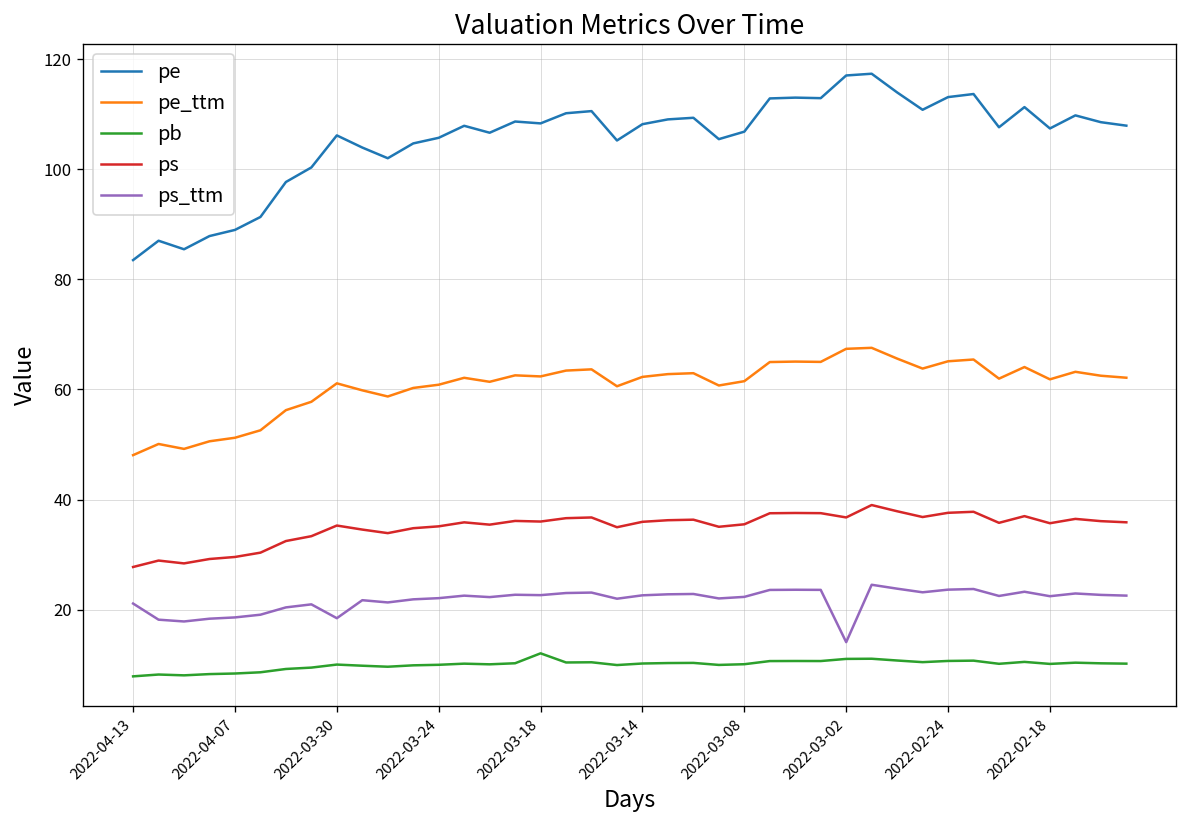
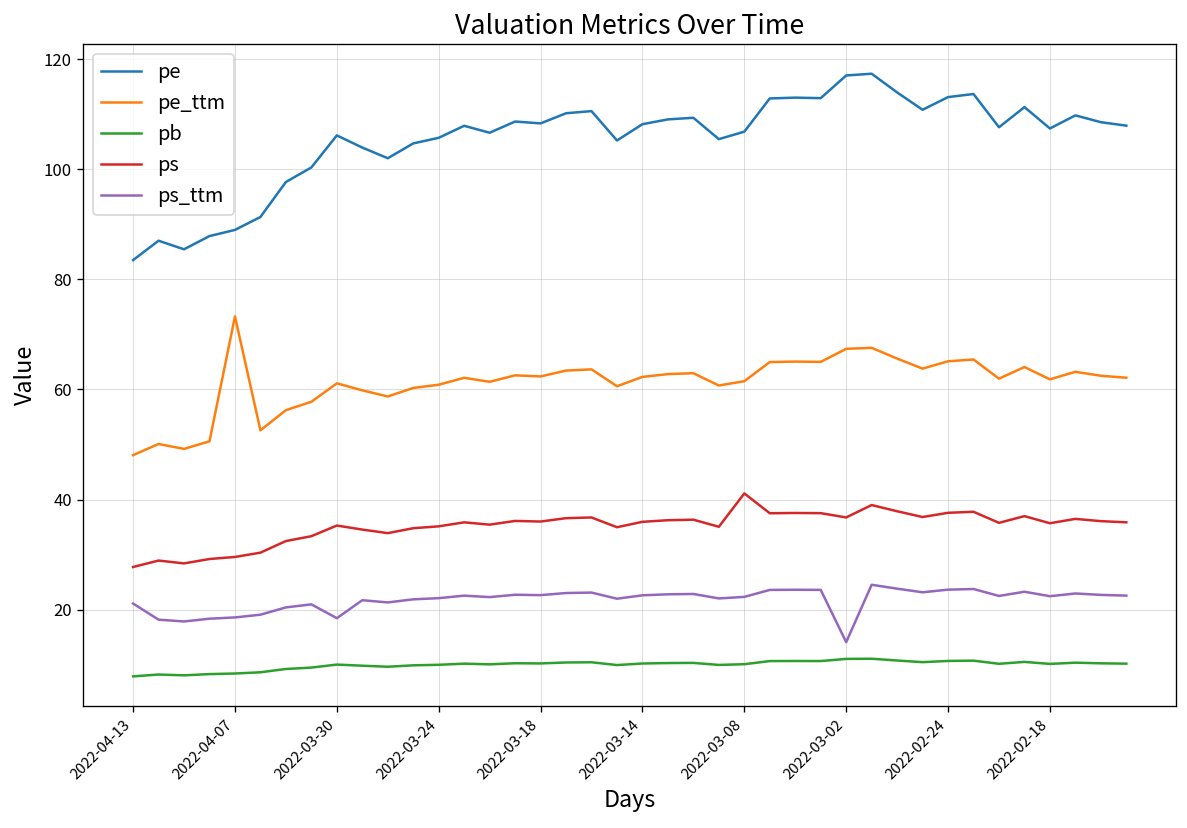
  {
    "pe": {
      "2022-04-13": 83,
      "2022-04-07": 89,
      "2022-03-30": 106,
      "2022-03-24": 106,
      "2022-03-18": 108,
      "2022-03-14": 108,
      "2022-03-08": 107,
      "2022-03-02": 117,
      "2022-02-24": 113,
      "2022-02-18": 107
    },
    "pe_ttm": {
      "2022-04-13": 48,
-     "2022-04-07": 51,
+     "2022-04-07": 73,
      "2022-03-30": 61,
      "2022-03-24": 61,
      "2022-03-18": 62,
      "2022-03-14": 62,
      "2022-03-08": 61,
      "2022-03-02": 67,
      "2022-02-24": 65,
      "2022-02-18": 62
    },
    "pb": {
      "2022-04-13": 8,
      "2022-04-07": 8,
      "2022-03-30": 10,
      "2022-03-24": 10,
-     "2022-03-18": 12,
+     "2022-03-18": 10,
      "2022-03-14": 10,
      "2022-03-08": 10,
      "2022-03-02": 11,
      "2022-02-24": 11,
      "2022-02-18": 10
    },
    "ps": {
      "2022-04-13": 28,
      "2022-04-07": 30,
      "2022-03-30": 35,
      "2022-03-24": 35,
      "2022-03-18": 36,
      "2022-03-14": 36,
-     "2022-03-08": 36,
+     "2022-03-08": 41,
      "2022-03-02": 37,
      "2022-02-24": 38,
      "2022-02-18": 36
    },
    "ps_ttm": {
      "2022-04-13": 21,
      "2022-04-07": 19,
      "2022-03-30": 18,
      "2022-03-24": 22,
      "2022-03-18": 23,
      "2022-03-14": 23,
      "2022-03-08": 22,
      "2022-03-02": 14,
      "2022-02-24": 24,
      "2022-02-18": 22
    }
  }
